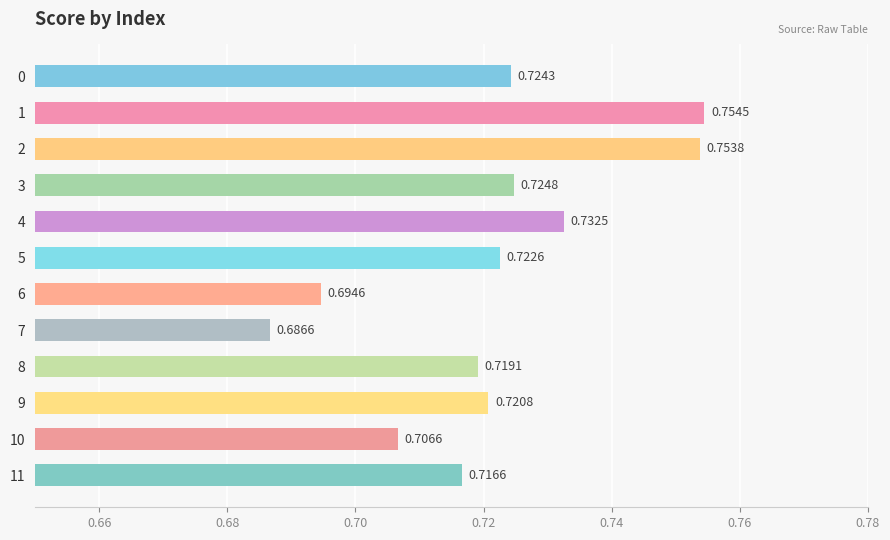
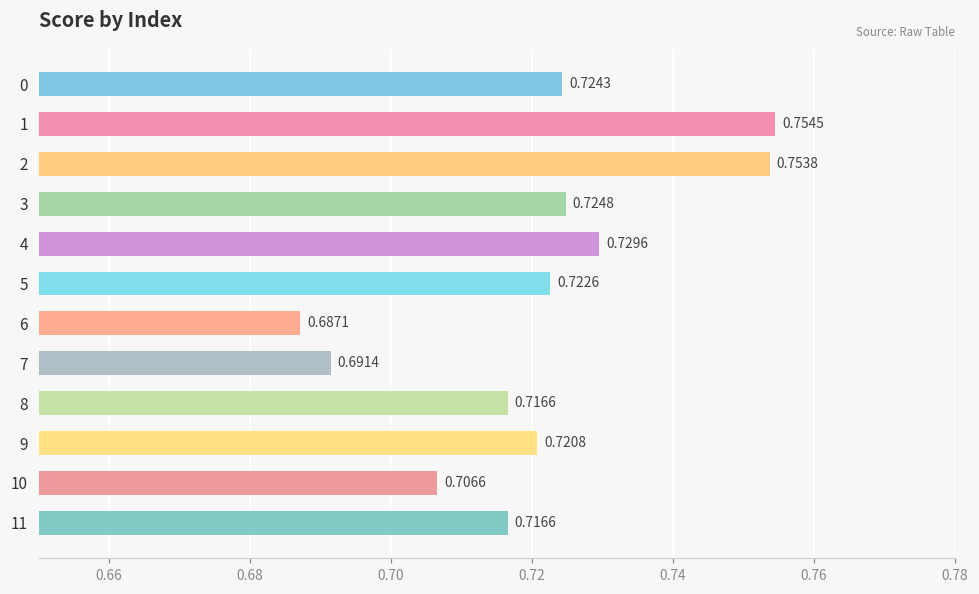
  {
    "0": 0.7243,
    "1": 0.7545,
    "2": 0.7538,
    "3": 0.7248,
-   "4": 0.7325,
+   "4": 0.7296,
    "5": 0.7226,
-   "6": 0.6946,
-   "7": 0.6866,
-   "8": 0.7191,
+   "6": 0.6871,
+   "7": 0.6914,
+   "8": 0.7166,
    "9": 0.7208,
    "10": 0.7066,
    "11": 0.7166
  }
